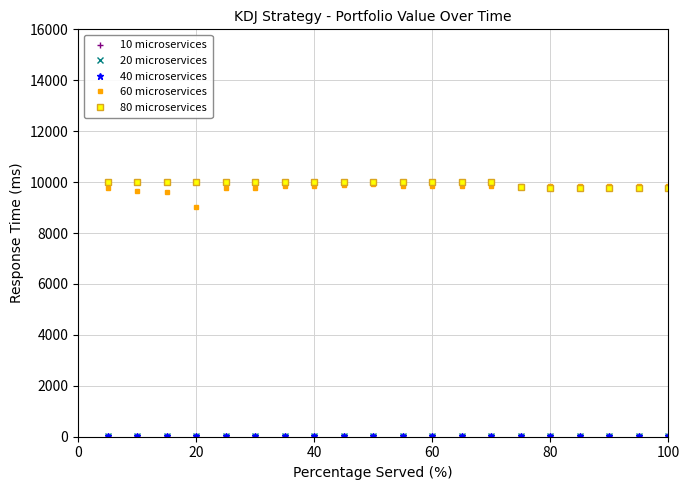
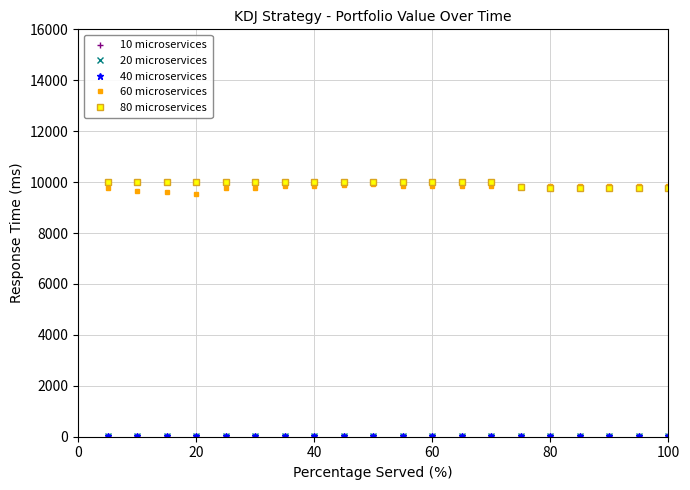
  {
    "40 microservices": {
      "20": 0,
      "40": 0,
      "60": 0,
      "80": 0,
      "100": 0
    },
    "60 microservices": {
-     "20": 9000,
+     "20": 9500,
      "40": 9900,
      "60": 9900
    },
    "80 microservices": {
      "20": 10000,
      "40": 10000,
      "60": 10000
    }
  }
